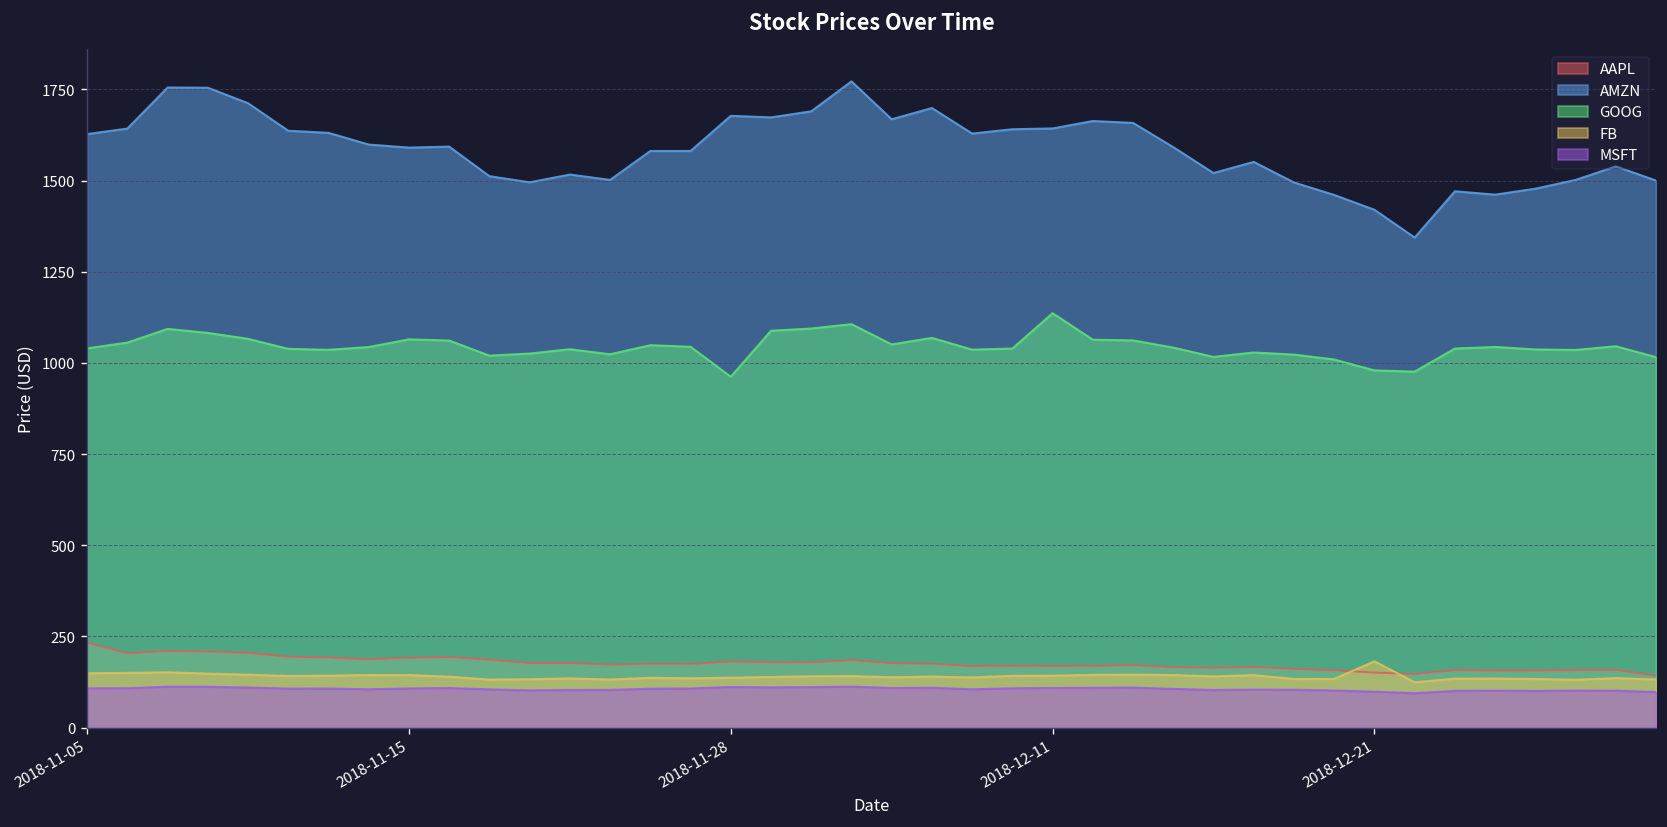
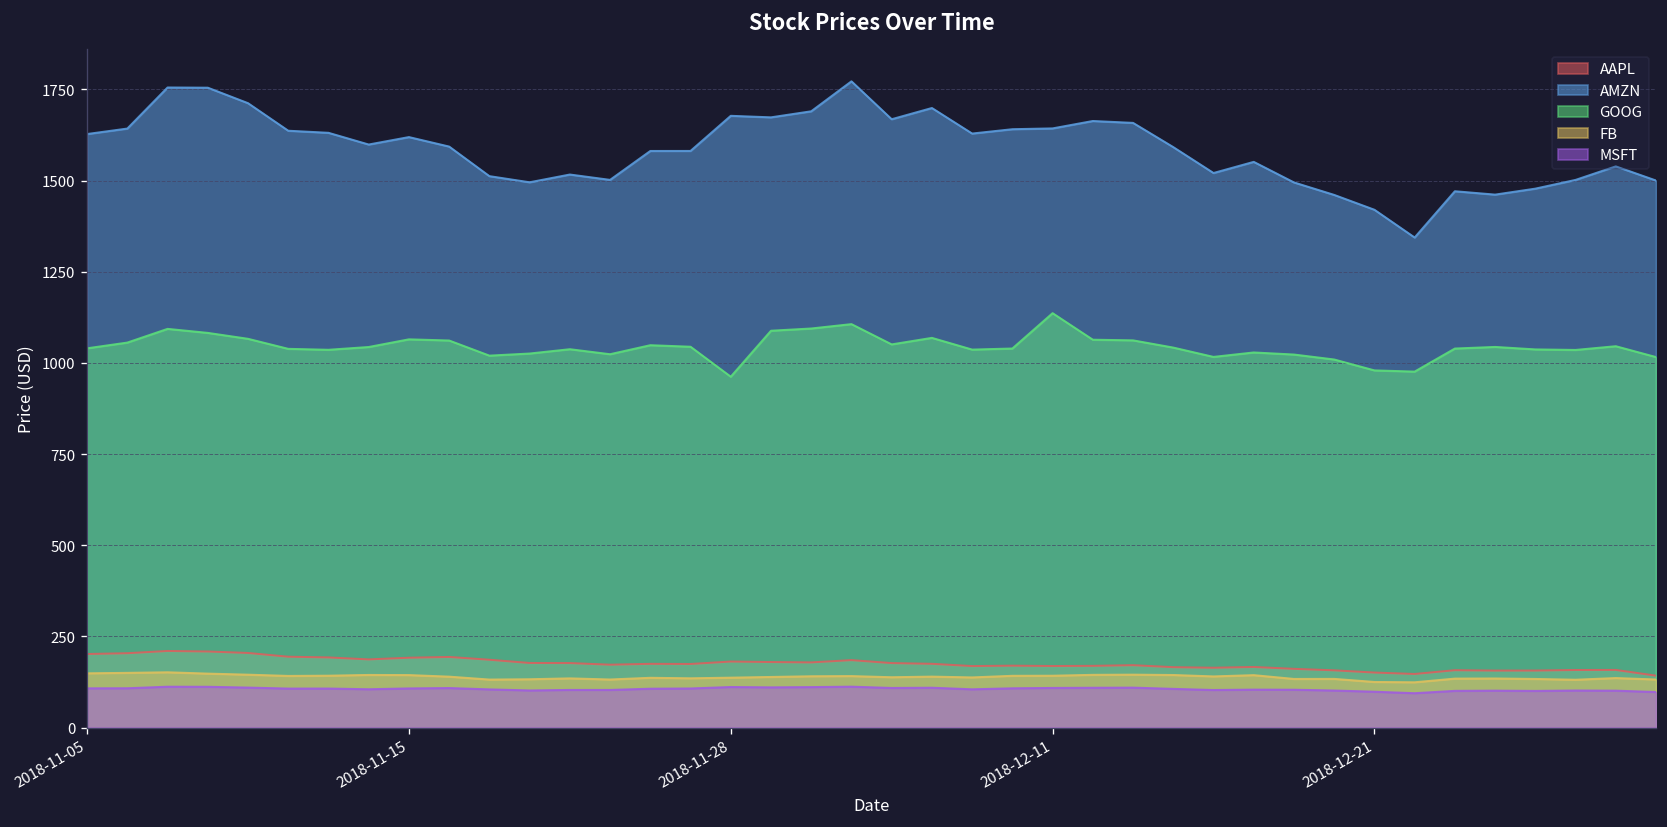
  {
    "AAPL": {
-     "2018-11-05": 230,
+     "2018-11-05": 200,
      "2018-11-15": 190,
      "2018-11-28": 180,
      "2018-12-11": 170,
      "2018-12-21": 150
    },
    "AMZN": {
      "2018-11-05": 1630,
-     "2018-11-15": 1590,
+     "2018-11-15": 1620,
      "2018-11-28": 1680,
      "2018-12-11": 1640,
      "2018-12-21": 1420
    },
    "GOOG": {
      "2018-11-05": 1040,
      "2018-11-15": 1060,
      "2018-11-28": 960,
      "2018-12-11": 1140,
      "2018-12-21": 980
    },
    "FB": {
      "2018-11-05": 150,
      "2018-11-15": 140,
      "2018-11-28": 140,
      "2018-12-11": 140,
-     "2018-12-21": 180
+     "2018-12-21": 120
    },
    "MSFT": {
      "2018-11-05": 110,
      "2018-11-15": 110,
      "2018-11-28": 110,
      "2018-12-11": 110,
      "2018-12-21": 100
    }
  }
